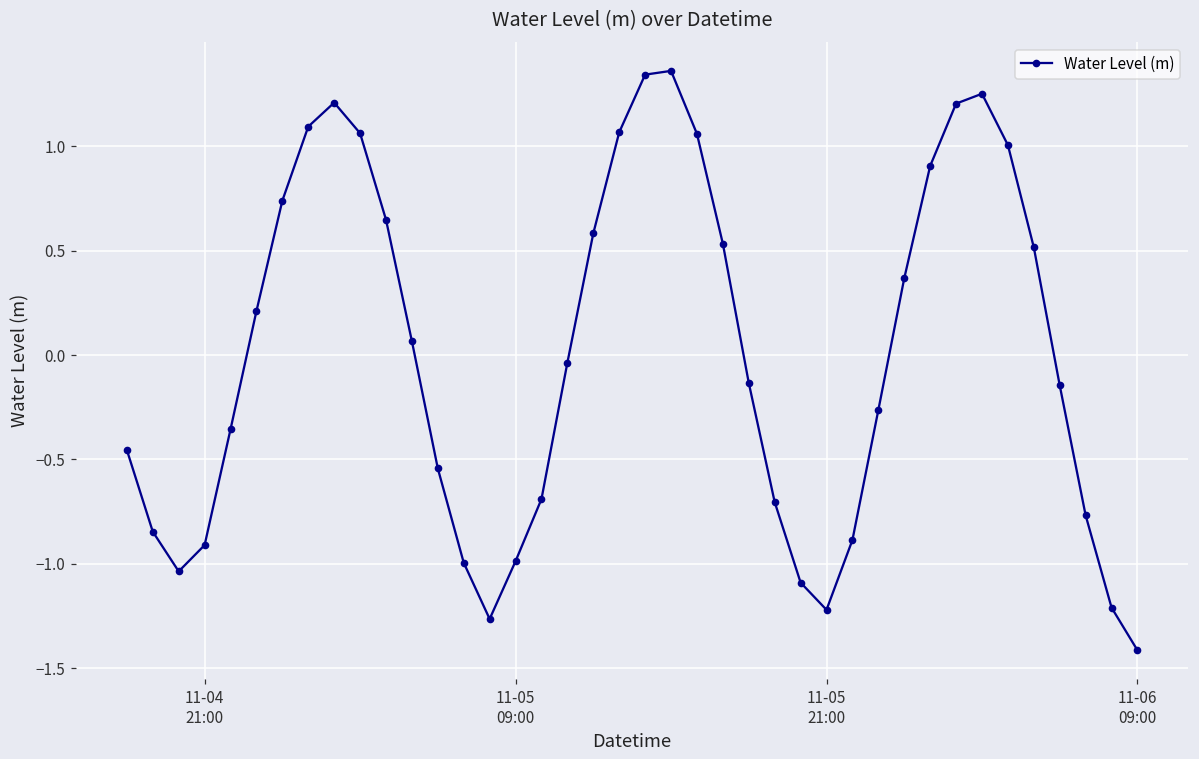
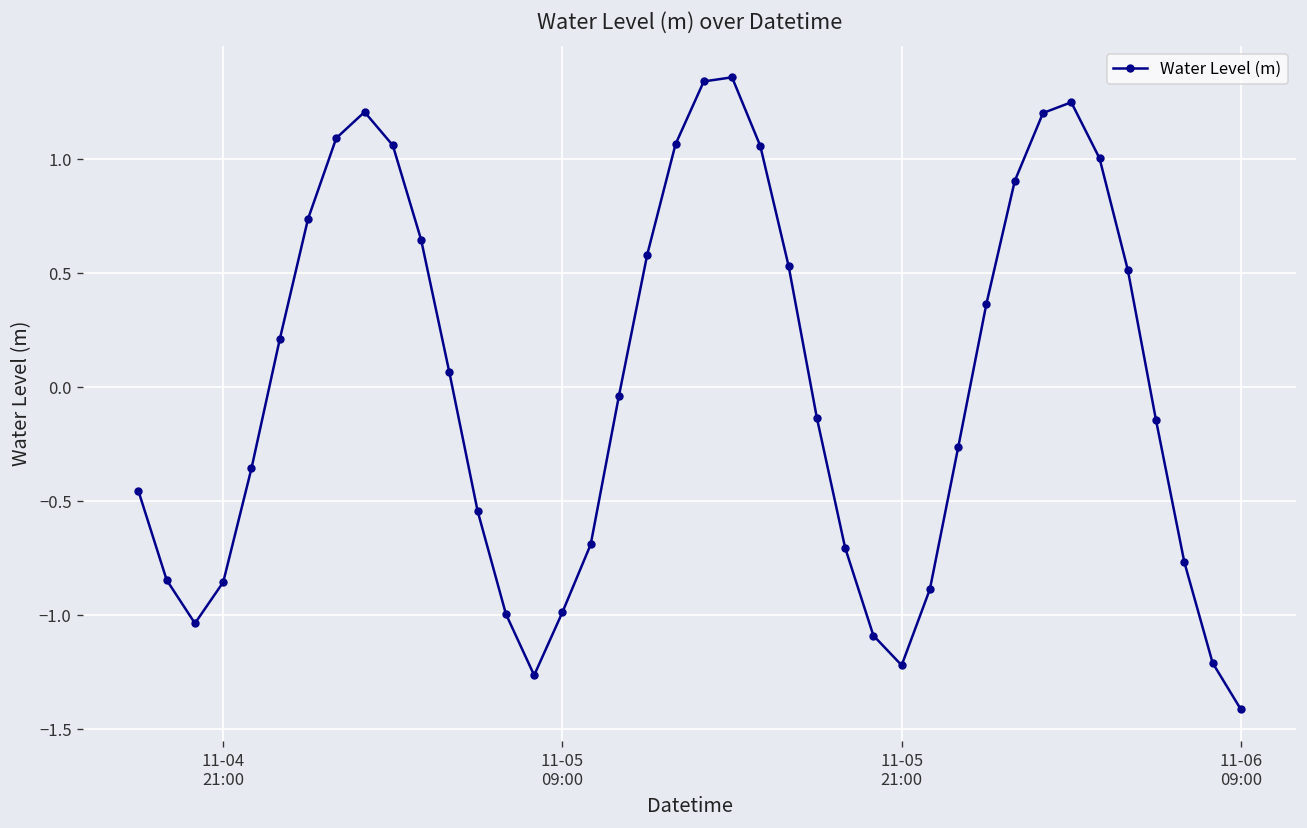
  {
-   "11-04 21:00": -0.91,
+   "11-04 21:00": -0.86,
    "11-05 09:00": -0.99,
    "11-05 21:00": -1.22,
    "11-06 09:00": -1.41
  }
